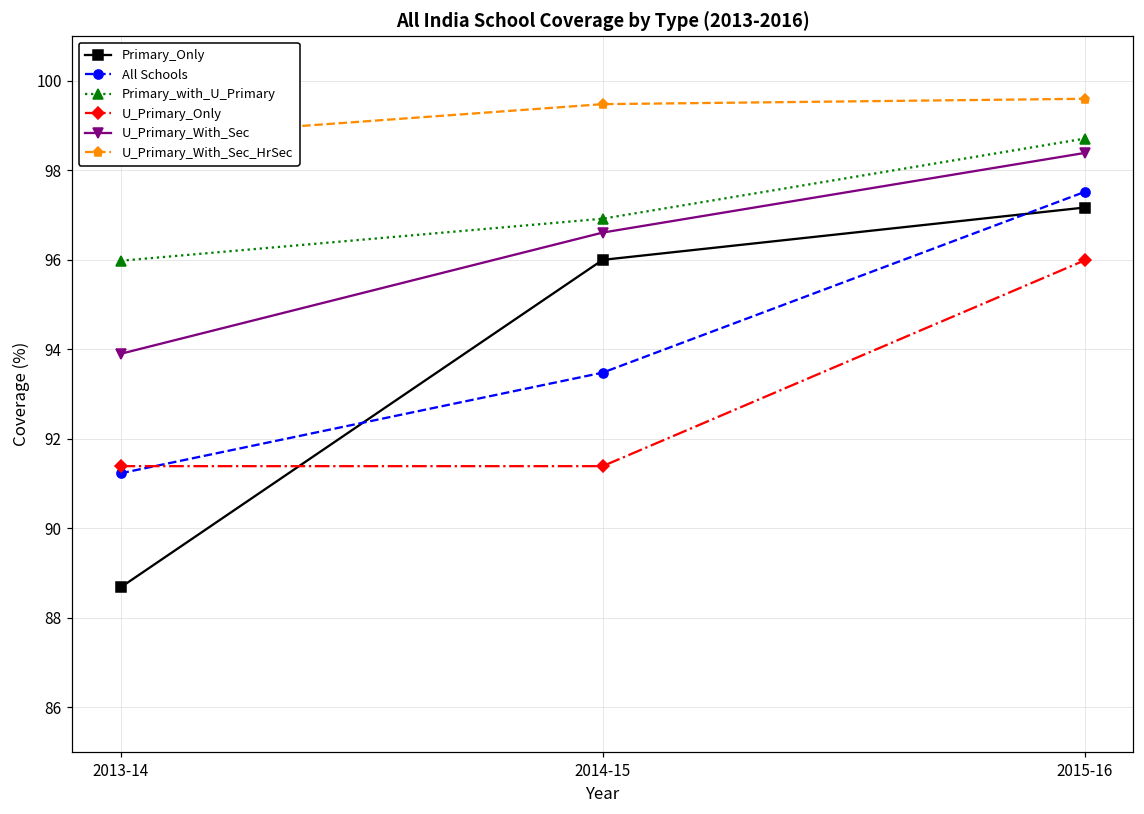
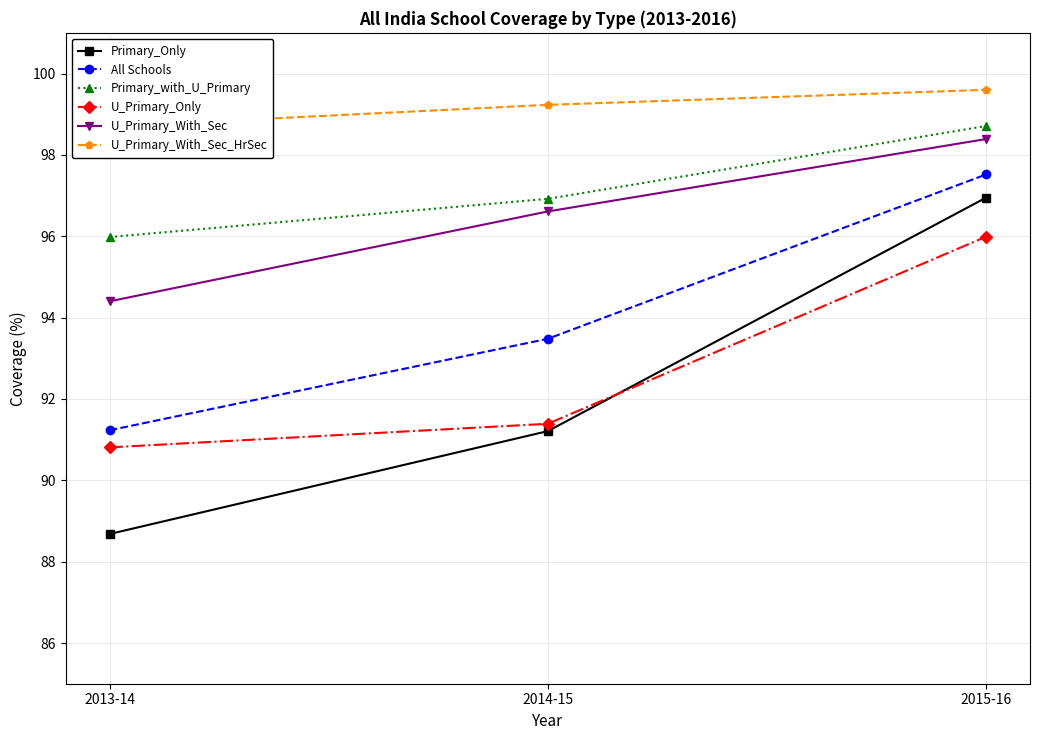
  {
    "Primary_Only": {
      "2013-14": 88.7,
-     "2014-15": 96.0,
-     "2015-16": 97.2
+     "2014-15": 91.2,
+     "2015-16": 97.0
    },
    "All Schools": {
      "2013-14": 91.2,
      "2014-15": 93.5,
      "2015-16": 97.5
    },
    "Primary_with_U_Primary": {
      "2013-14": 96.0,
      "2014-15": 96.9,
      "2015-16": 98.7
    },
    "U_Primary_Only": {
-     "2013-14": 91.4,
+     "2013-14": 90.8,
      "2014-15": 91.4,
      "2015-16": 96.0
    },
    "U_Primary_With_Sec": {
-     "2013-14": 93.9,
+     "2013-14": 94.4,
      "2014-15": 96.6,
      "2015-16": 98.4
    },
    "U_Primary_With_Sec_HrSec": {
-     "2014-15": 99.5,
+     "2014-15": 99.2,
      "2015-16": 99.6
    }
  }
